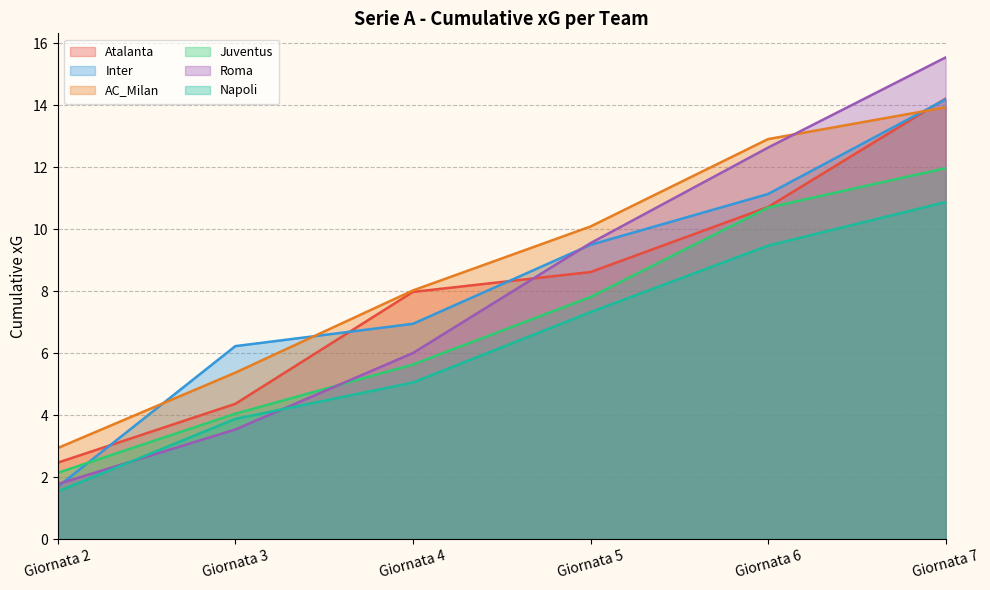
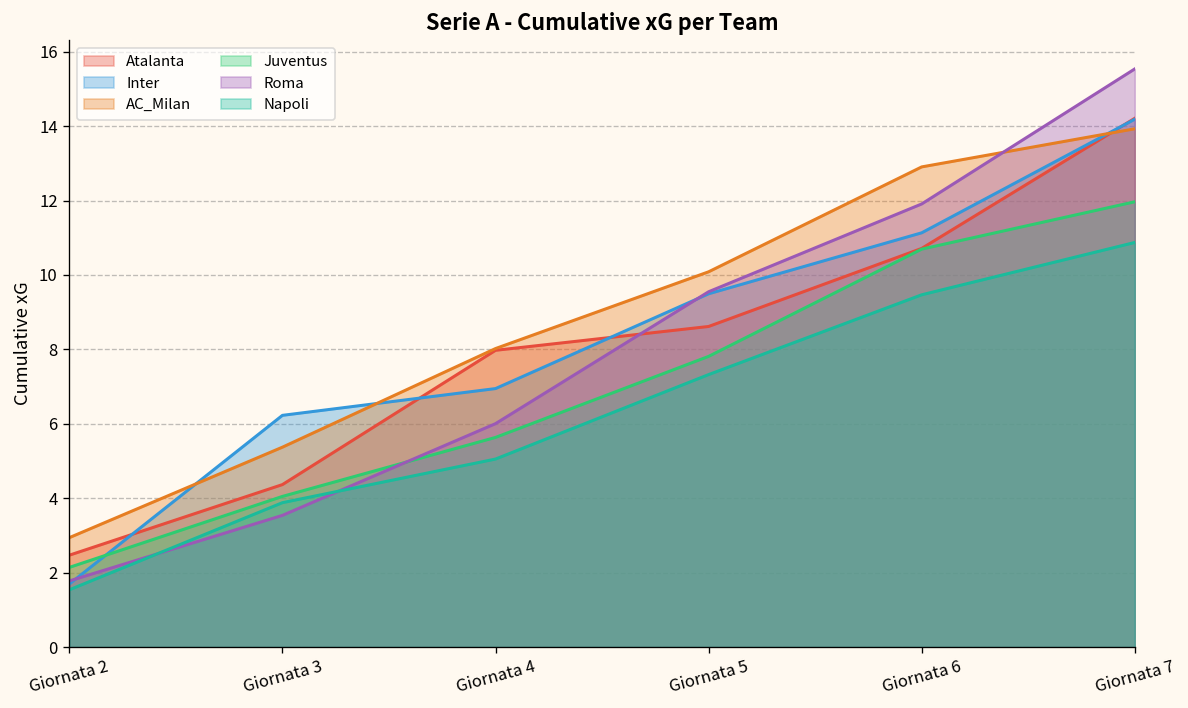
  {
    "Roma": {
      "Giornata 2": 1.8,
      "Giornata 3": 3.5,
      "Giornata 4": 6.0,
-     "Giornata 6": 12.6,
+     "Giornata 6": 11.9,
      "Giornata 7": 15.5
    }
  }
